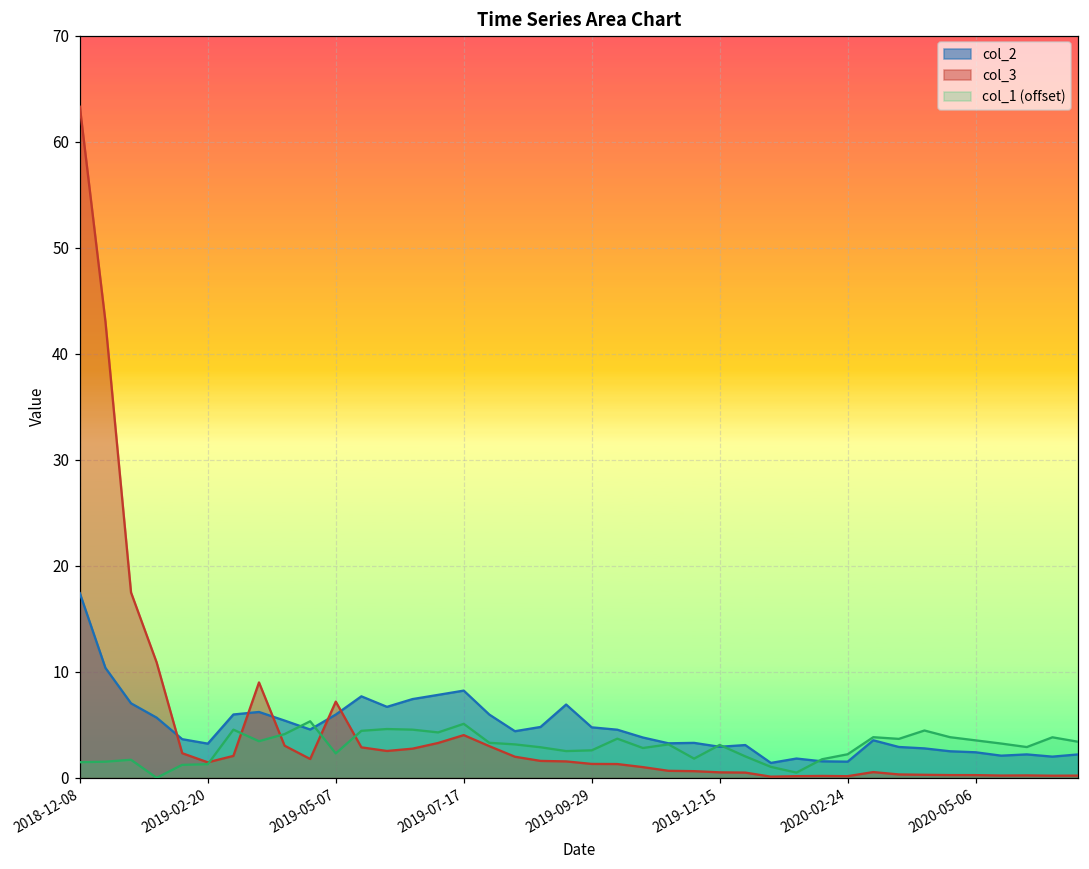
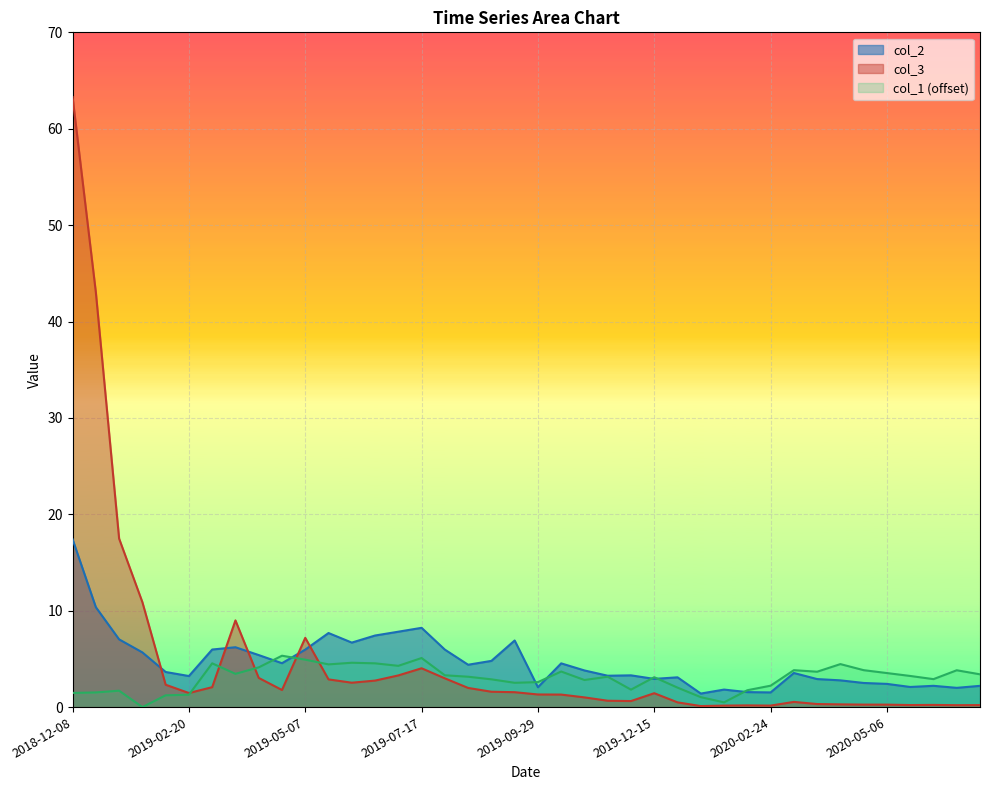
  {
    "col_2": {
      "2018-12-08": 17,
      "2019-02-20": 3,
      "2019-05-07": 6,
      "2019-07-17": 8,
-     "2019-09-29": 5,
+     "2019-09-29": 2,
      "2020-02-24": 2,
      "2020-05-06": 2
    },
    "col_3": {
      "2018-12-08": 63,
      "2019-05-07": 7,
      "2019-07-17": 4,
      "2019-09-29": 1,
-     "2019-12-15": 0.5,
+     "2019-12-15": 1.4,
      "2020-02-24": 0,
      "2020-05-06": 0
    },
    "col_1 (offset)": {
      "2018-12-08": 1,
-     "2019-05-07": 2,
+     "2019-05-07": 5,
      "2019-07-17": 5,
      "2019-09-29": 3,
      "2020-02-24": 2,
      "2020-05-06": 4
    }
  }
